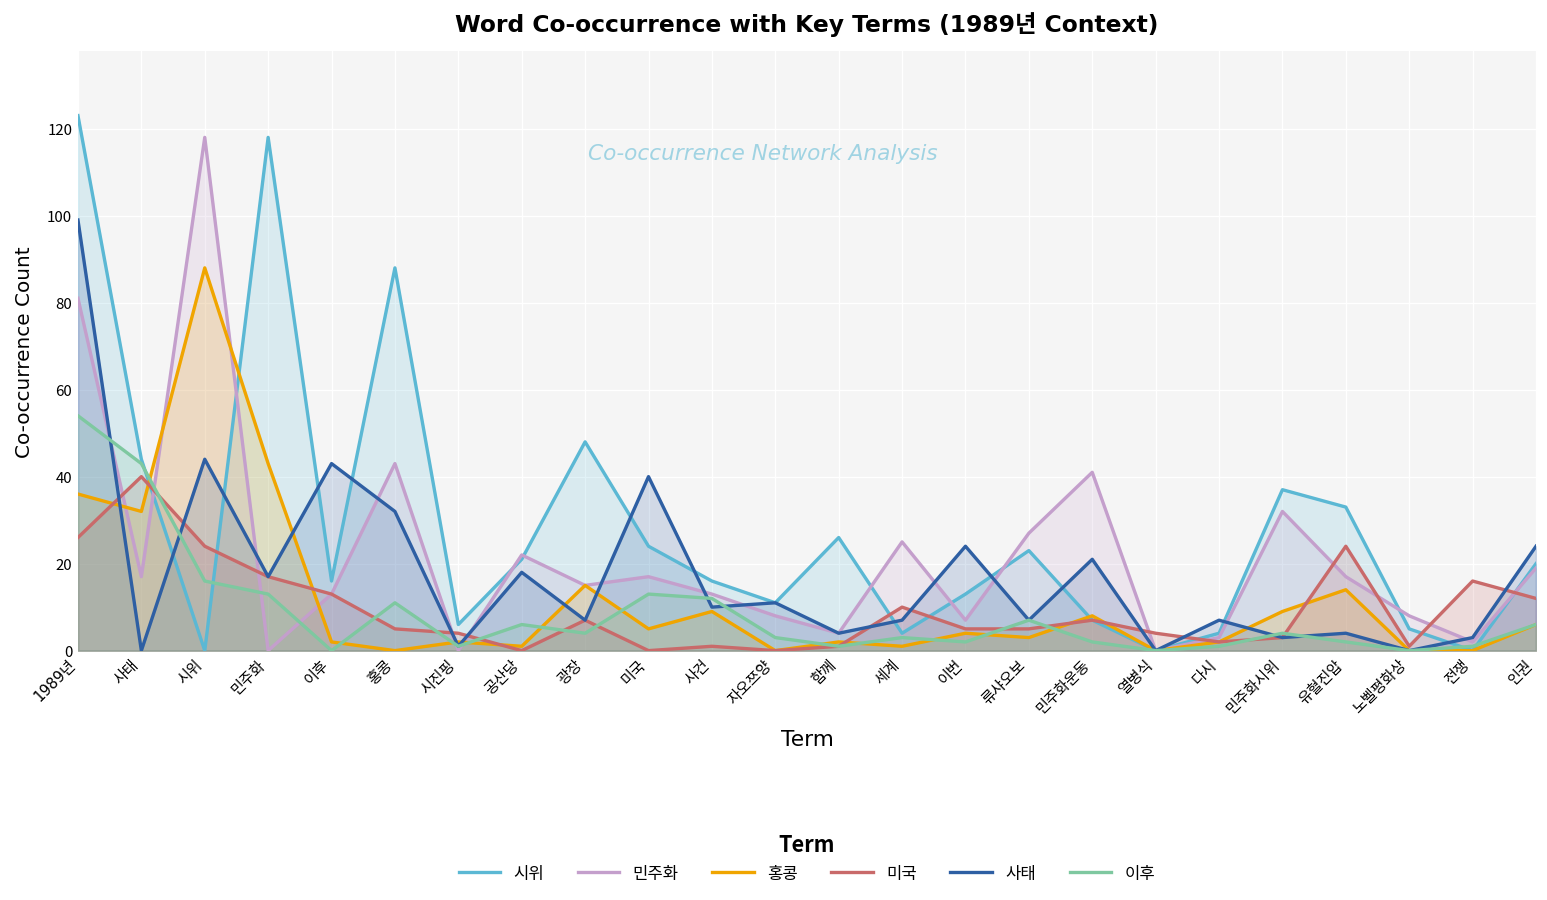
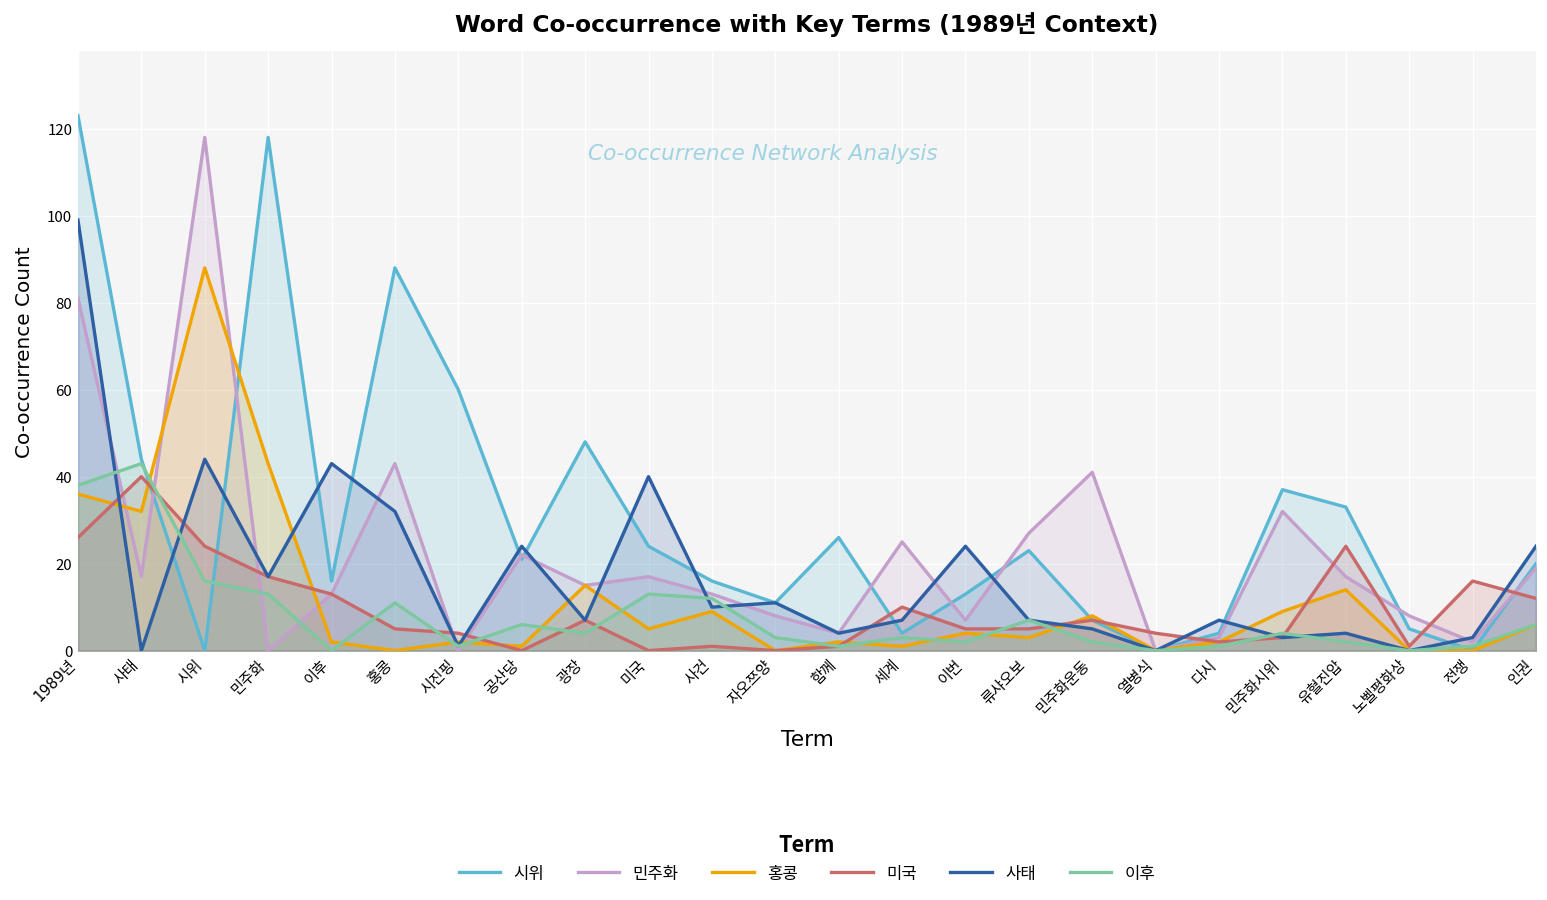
  {
    "시위": {
      "1989년": 123,
      "사태": 44,
      "시위": 0,
      "민주화": 118,
      "이후": 16,
      "홍콩": 88,
-     "시진핑": 6,
+     "시진핑": 60,
      "공산당": 21,
      "광장": 48,
      "미국": 24,
      "사건": 16,
      "함께": 26,
      "세계": 4,
      "이번": 13,
      "류샤오보": 23,
      "다시": 4,
      "민주화시위": 37,
      "유혈진압": 33,
      "노벨평화상": 5,
      "인권": 20
    },
    "민주화": {
      "1989년": 81,
      "사태": 17,
      "시위": 118,
      "민주화": 0,
      "홍콩": 43,
      "시진핑": 0,
      "공산당": 22,
      "미국": 17,
      "사건": 13,
      "자오쯔양": 8,
      "세계": 25,
      "이번": 7,
      "류샤오보": 27,
      "민주화운동": 41,
      "다시": 3,
      "민주화시위": 32,
      "유혈진압": 17,
      "노벨평화상": 8,
      "전쟁": 2,
      "인권": 19
    },
    "홍콩": {
      "1989년": 36,
      "사태": 32,
      "시위": 88,
      "민주화": 43,
      "이후": 2,
      "홍콩": 0,
      "시진핑": 2,
      "공산당": 1,
      "미국": 5,
      "사건": 9,
      "함께": 2,
      "세계": 1,
      "이번": 4,
      "류샤오보": 3,
      "민주화운동": 8,
      "민주화시위": 9,
      "유혈진압": 14
    },
    "미국": {
      "1989년": 26,
      "사태": 40,
      "시위": 24,
      "홍콩": 5,
      "시진핑": 4,
      "공산당": 0,
      "미국": 0,
      "사건": 1,
      "세계": 10,
      "이번": 5,
      "류샤오보": 5,
      "열병식": 4,
      "유혈진압": 24,
      "노벨평화상": 1,
      "전쟁": 16,
      "인권": 12
    },
    "사태": {
      "1989년": 99,
      "사태": 0,
      "시위": 44,
      "이후": 43,
      "홍콩": 32,
-     "공산당": 18,
+     "공산당": 24,
      "미국": 40,
      "사건": 10,
      "세계": 7,
      "이번": 24,
-     "민주화운동": 21,
+     "민주화운동": 5,
      "다시": 7,
      "유혈진압": 4,
      "전쟁": 3,
      "인권": 24
    },
    "이후": {
-     "1989년": 54,
+     "1989년": 38,
      "사태": 43,
      "시위": 16,
      "민주화": 13,
      "이후": 0,
      "홍콩": 11,
      "공산당": 6,
      "광장": 4,
      "미국": 13,
      "사건": 12,
      "자오쯔양": 3,
      "세계": 3,
      "이번": 2,
      "민주화운동": 2,
      "다시": 1,
      "민주화시위": 4,
      "유혈진압": 2,
      "전쟁": 1
    }
  }
